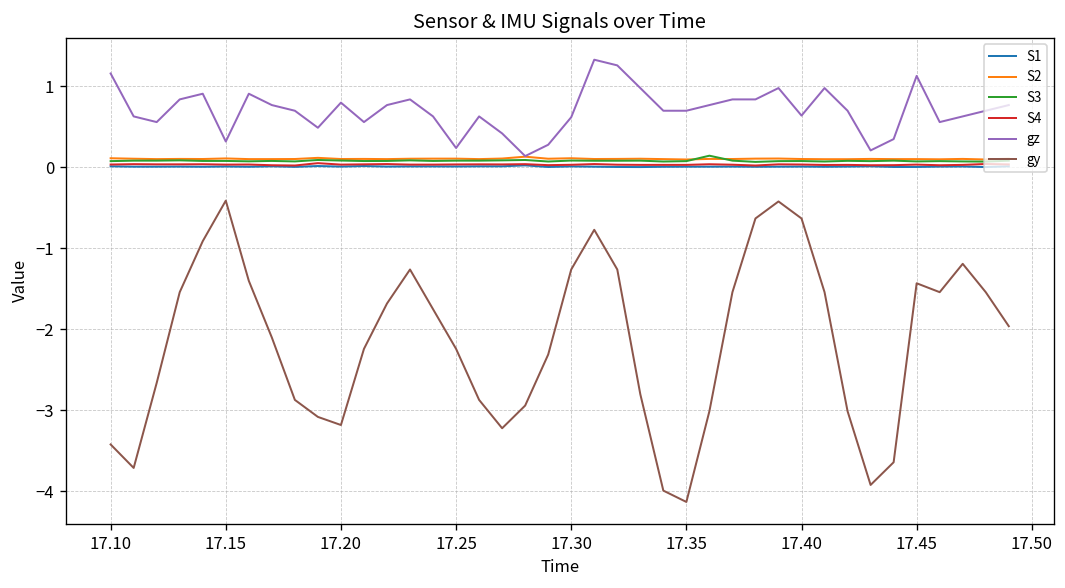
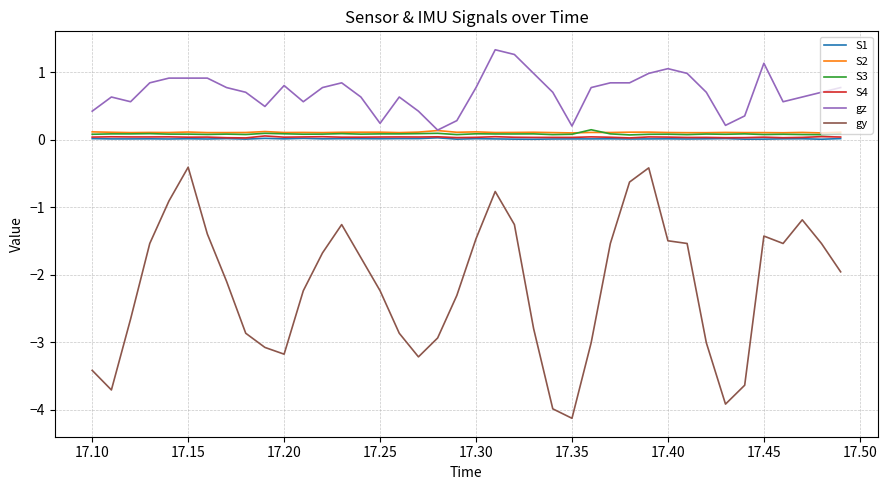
  {
    "gz": {
-     "17.10": 1.2,
-     "17.15": 0.3,
+     "17.10": 0.4,
+     "17.15": 0.9,
      "17.20": 0.8,
      "17.25": 0.2,
-     "17.30": 0.6,
-     "17.35": 0.7,
-     "17.40": 0.6,
+     "17.30": 0.8,
+     "17.35": 0.2,
+     "17.40": 1.1,
      "17.45": 1.1
    },
    "gy": {
      "17.10": -3.4,
      "17.15": -0.4,
      "17.20": -3.2,
      "17.25": -2.2,
-     "17.30": -1.3,
+     "17.30": -1.5,
      "17.35": -4.1,
-     "17.40": -0.6,
+     "17.40": -1.5,
      "17.45": -1.4
    }
  }
